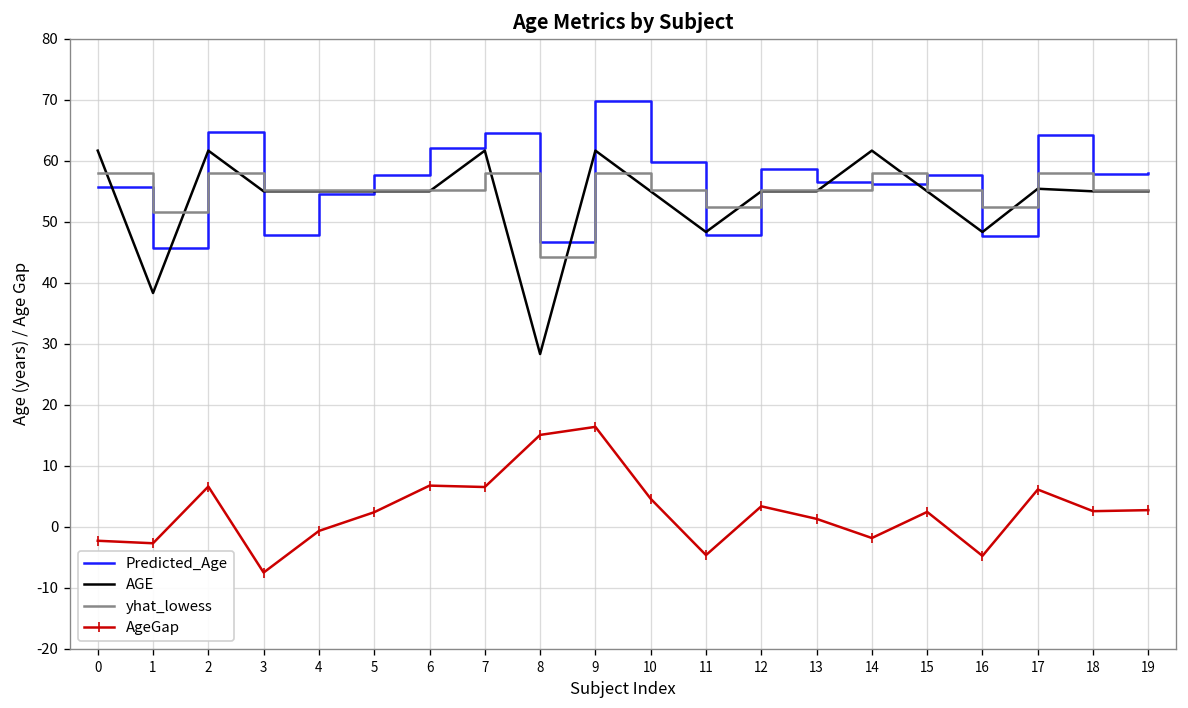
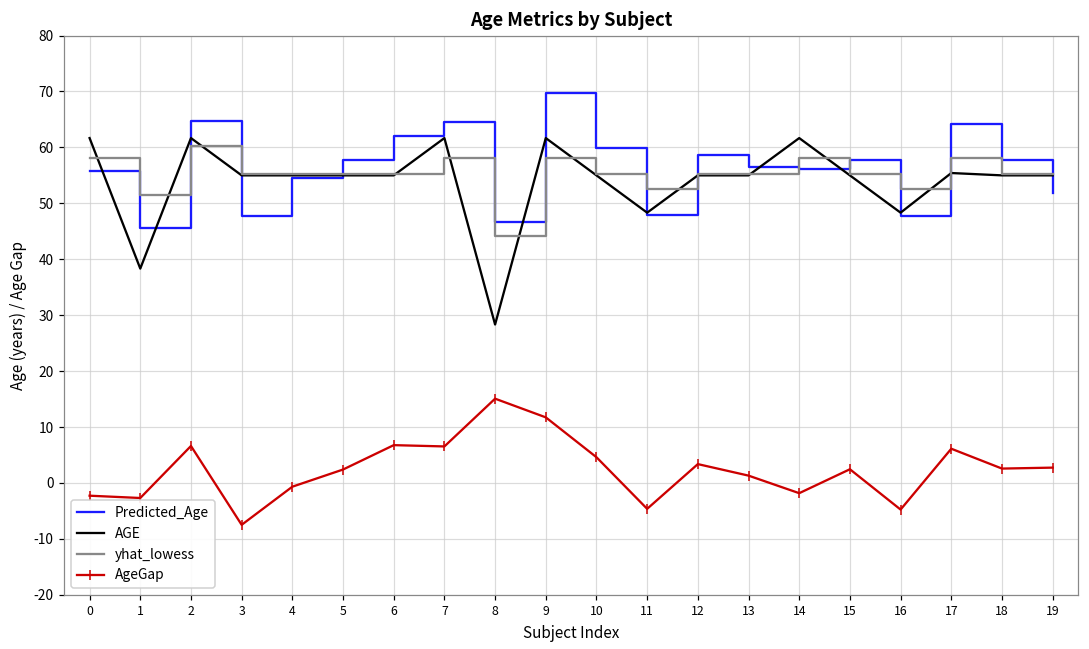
  {
    "Predicted_Age": {
      "0": 56,
      "1": 46,
      "2": 65,
      "3": 48,
      "5": 58,
      "6": 62,
      "7": 65,
      "8": 47,
      "9": 70,
      "10": 60,
      "12": 59,
      "13": 57,
      "14": 56,
      "15": 58,
      "16": 48,
      "17": 64,
      "18": 58,
-     "19": 58
+     "19": 52
    },
    "AGE": {
      "0": 62,
      "1": 38,
      "2": 62,
      "7": 62,
      "8": 28,
      "9": 62,
      "14": 62,
      "16": 48,
      "17": 55
    },
    "yhat_lowess": {
      "0": 58,
      "1": 52,
-     "2": 58,
+     "2": 60,
      "7": 58,
      "8": 44,
      "9": 58,
      "11": 53,
      "14": 58,
      "16": 53,
      "17": 58
    },
    "AgeGap": {
      "0": -2,
      "1": -3,
      "2": 7,
      "3": -7,
      "4": -1,
      "5": 2,
      "6": 7,
      "7": 7,
      "8": 15,
-     "9": 16,
+     "9": 12,
      "10": 5,
      "11": -5,
      "12": 3,
      "13": 1,
      "14": -2,
      "15": 2,
      "16": -5,
      "17": 6,
      "18": 3,
      "19": 3
    }
  }
